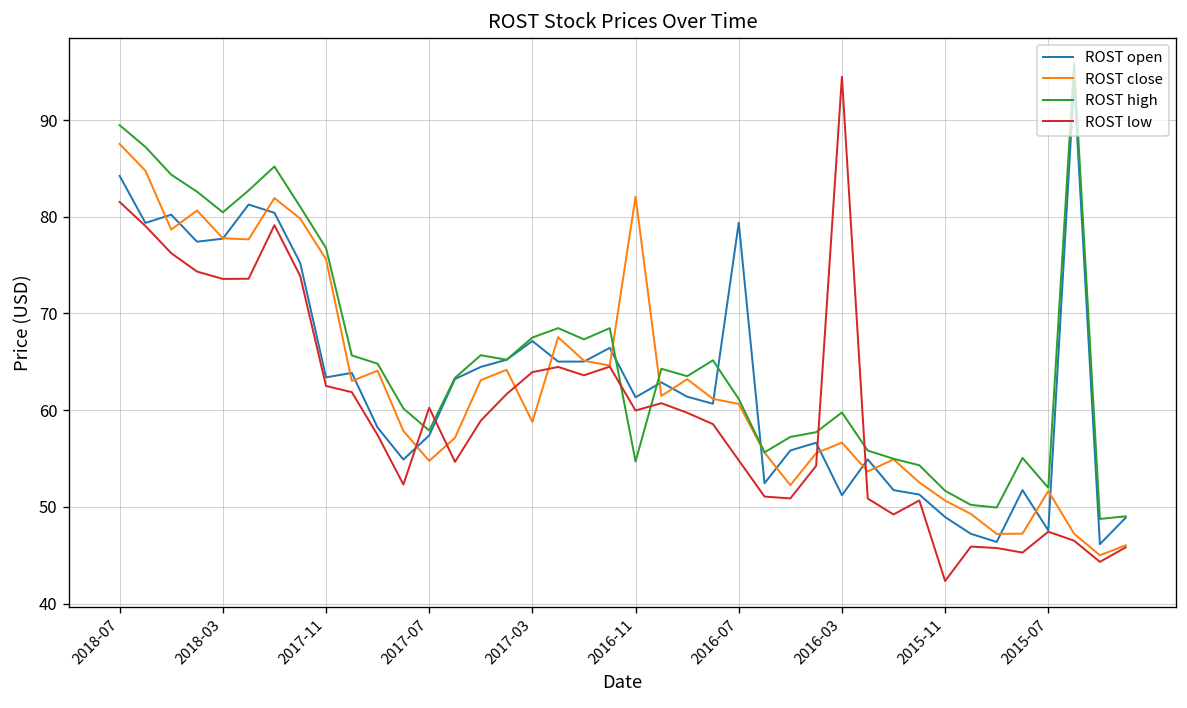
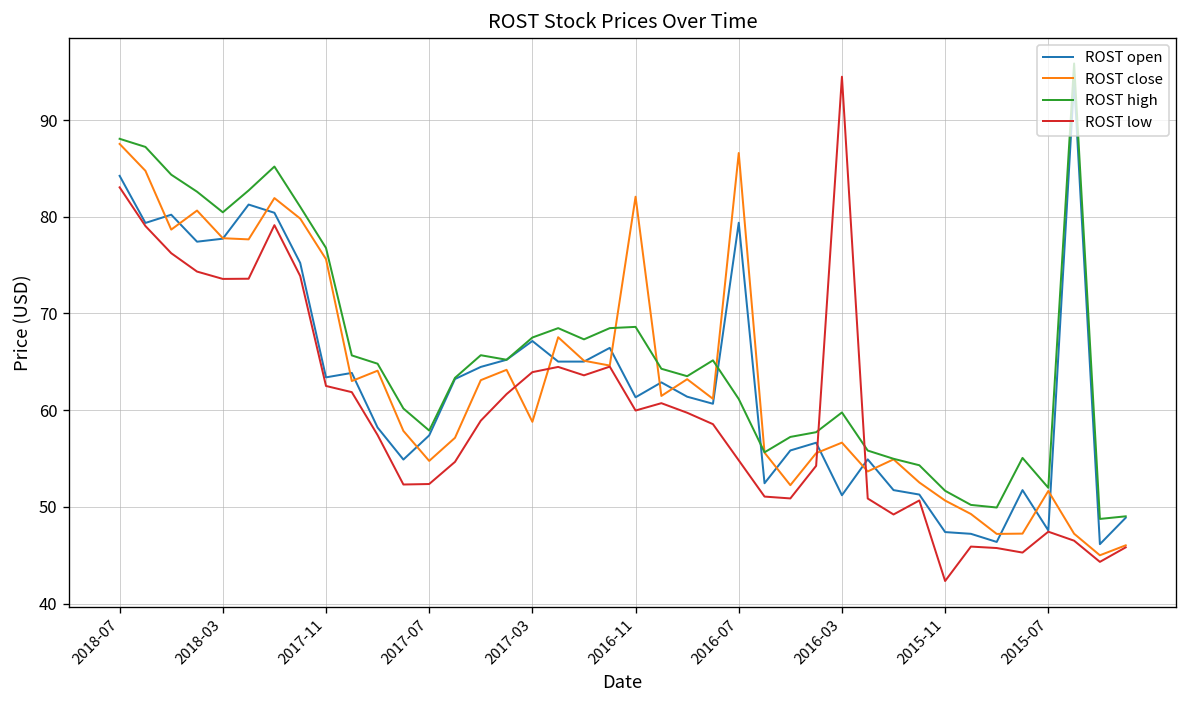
  {
    "ROST open": {
      "2018-07": 84,
      "2017-11": 63,
      "2017-07": 57,
      "2017-03": 67,
      "2016-11": 61,
      "2016-07": 79,
      "2016-03": 51,
-     "2015-11": 49
+     "2015-11": 47
    },
    "ROST close": {
      "2018-07": 88,
      "2017-11": 76,
      "2017-07": 55,
      "2017-03": 59,
      "2016-11": 82,
-     "2016-07": 61,
+     "2016-07": 87,
      "2016-03": 57,
      "2015-11": 51,
      "2015-07": 52
    },
    "ROST high": {
-     "2018-07": 89,
+     "2018-07": 88,
      "2018-03": 80,
      "2017-11": 77,
      "2017-07": 58,
      "2017-03": 68,
-     "2016-11": 55,
+     "2016-11": 69,
      "2016-07": 61,
      "2016-03": 60,
      "2015-11": 52,
      "2015-07": 52
    },
    "ROST low": {
-     "2018-07": 82,
+     "2018-07": 83,
      "2018-03": 74,
      "2017-11": 63,
-     "2017-07": 60,
+     "2017-07": 52,
      "2017-03": 64,
      "2016-11": 60,
      "2016-07": 55,
      "2016-03": 94,
      "2015-11": 42
    }
  }
